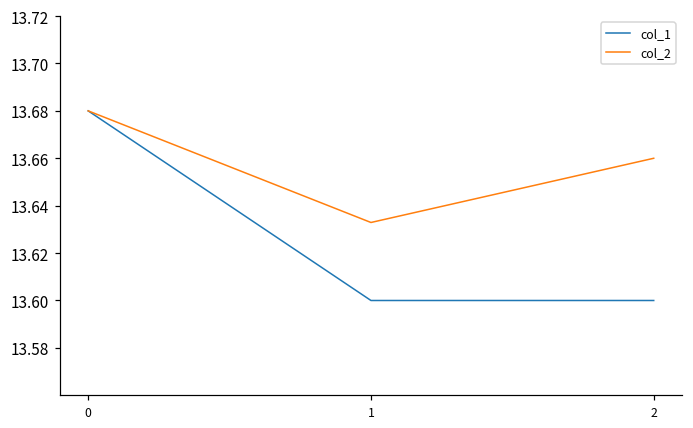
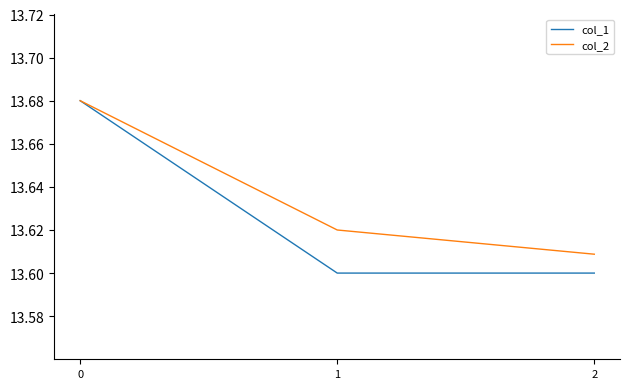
  {
    "col_1": {
      "1": 13.600,
      "2": 13.600
    },
    "col_2": {
-     "1": 13.633,
-     "2": 13.660
+     "1": 13.620,
+     "2": 13.609
    }
  }
